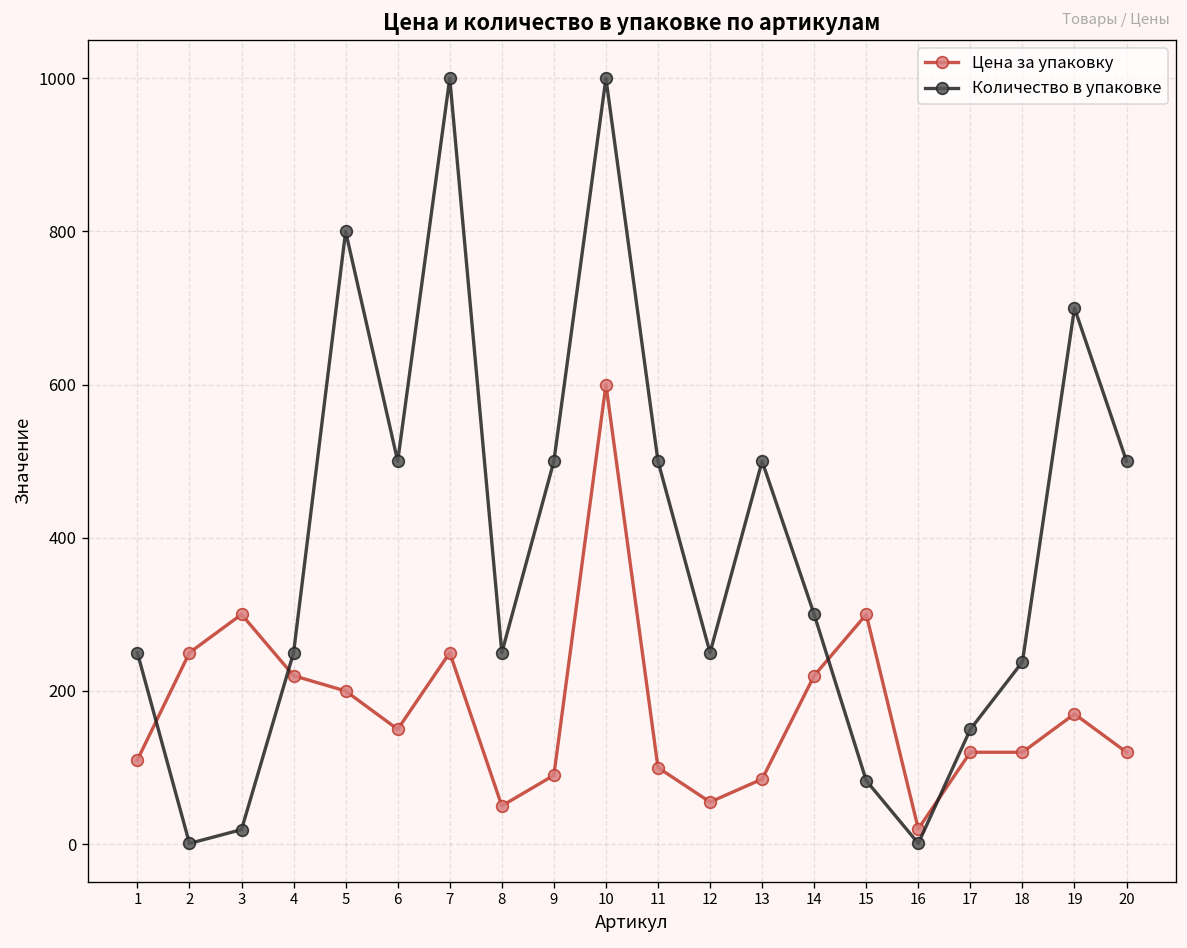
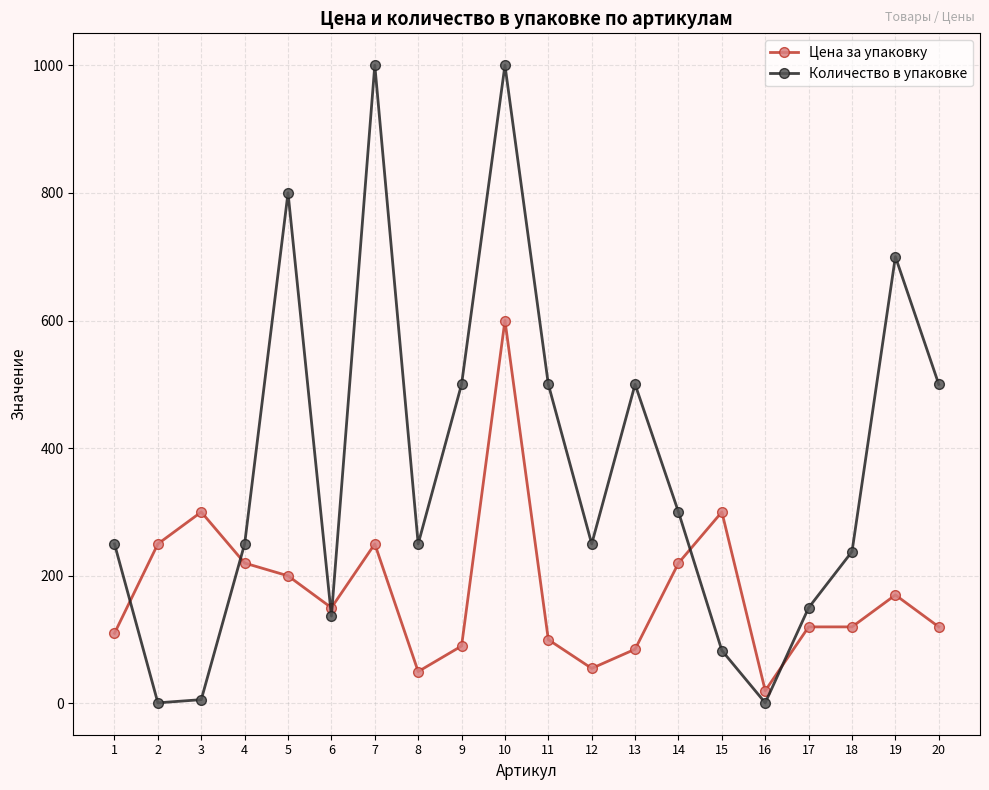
  {
    "Цена за упаковку": {
      "1": 110,
      "2": 250,
      "3": 300,
      "4": 220,
      "5": 200,
      "6": 150,
      "7": 250,
      "8": 50,
      "9": 90,
      "10": 600,
      "11": 100,
      "12": 60,
      "13": 90,
      "14": 220,
      "15": 300,
      "16": 20,
      "17": 120,
      "18": 120,
      "19": 170,
      "20": 120
    },
    "Количество в упаковке": {
      "1": 250,
      "2": 0,
-     "3": 20,
+     "3": 10,
      "4": 250,
      "5": 800,
-     "6": 500,
+     "6": 140,
      "7": 1000,
      "8": 250,
      "9": 500,
      "10": 1000,
      "11": 500,
      "12": 250,
      "13": 500,
      "14": 300,
      "15": 80,
      "16": 0,
      "17": 150,
      "18": 240,
      "19": 700,
      "20": 500
    }
  }
